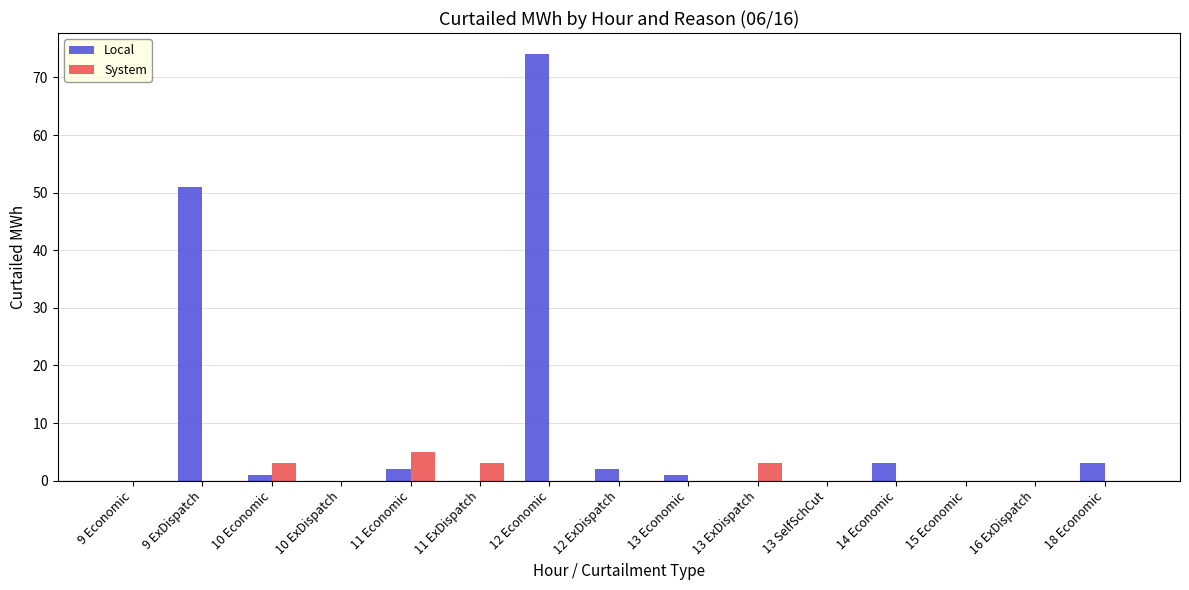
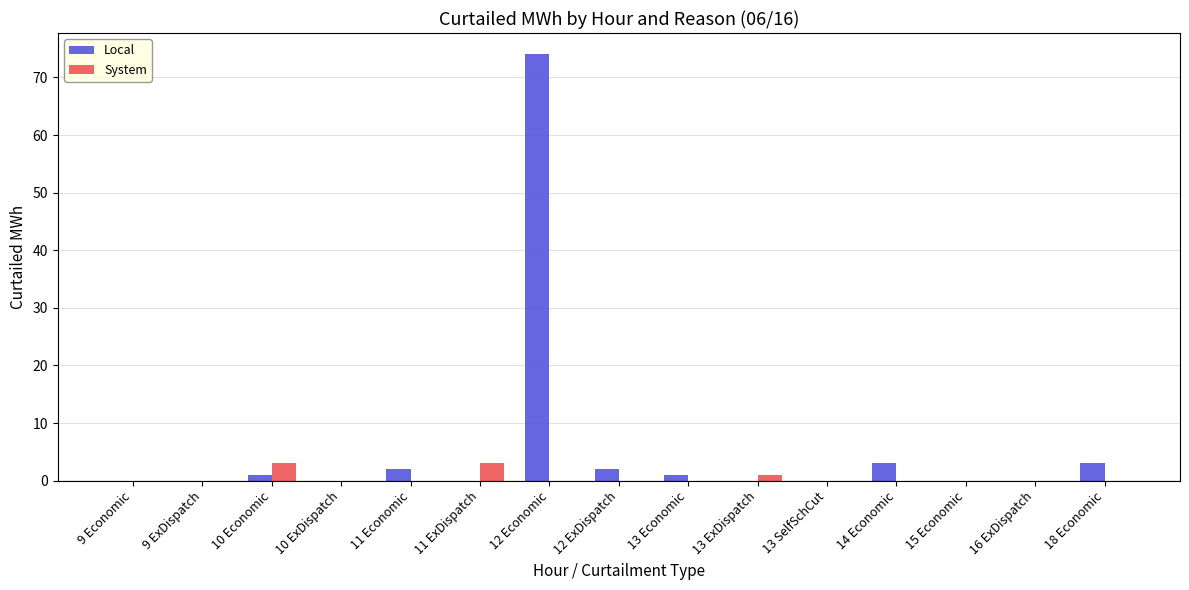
  {
    "Local": {
      "9 Economic": 0,
-     "9 ExDispatch": 51,
+     "9 ExDispatch": 0,
      "10 Economic": 1,
      "10 ExDispatch": 0,
      "11 Economic": 2,
      "11 ExDispatch": 0,
      "12 Economic": 74,
      "12 ExDispatch": 2,
      "13 Economic": 1,
      "13 ExDispatch": 0,
      "13 SelfSchCut": 0,
      "14 Economic": 3,
      "15 Economic": 0,
      "16 ExDispatch": 0,
      "18 Economic": 3
    },
    "System": {
      "9 Economic": 0,
      "9 ExDispatch": 0,
      "10 Economic": 3,
      "10 ExDispatch": 0,
-     "11 Economic": 5,
+     "11 Economic": 0,
      "11 ExDispatch": 3,
      "12 Economic": 0,
      "12 ExDispatch": 0,
      "13 Economic": 0,
-     "13 ExDispatch": 3,
+     "13 ExDispatch": 1,
      "13 SelfSchCut": 0,
      "14 Economic": 0,
      "15 Economic": 0,
      "16 ExDispatch": 0,
      "18 Economic": 0
    }
  }
